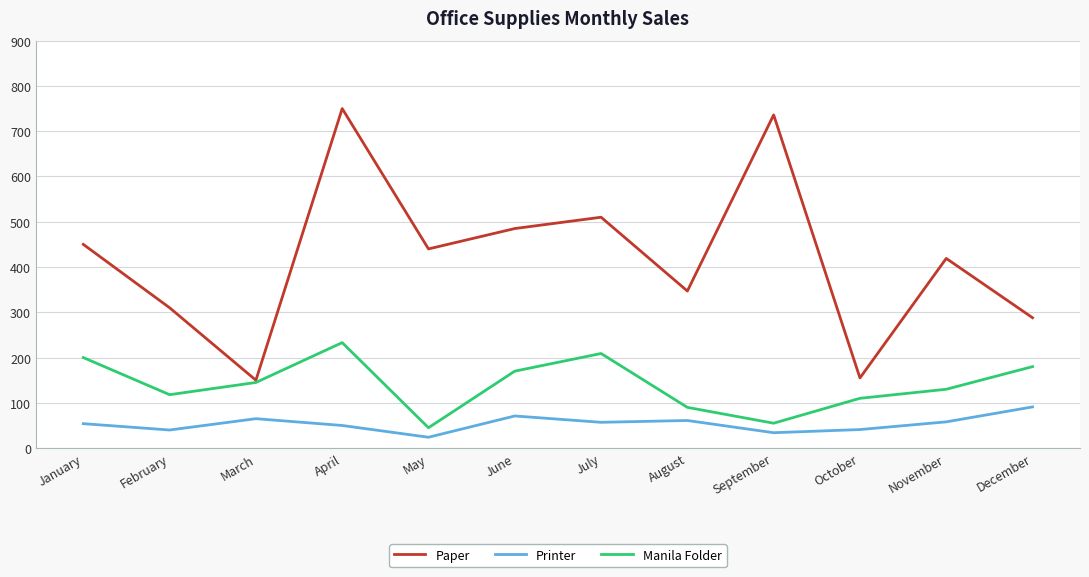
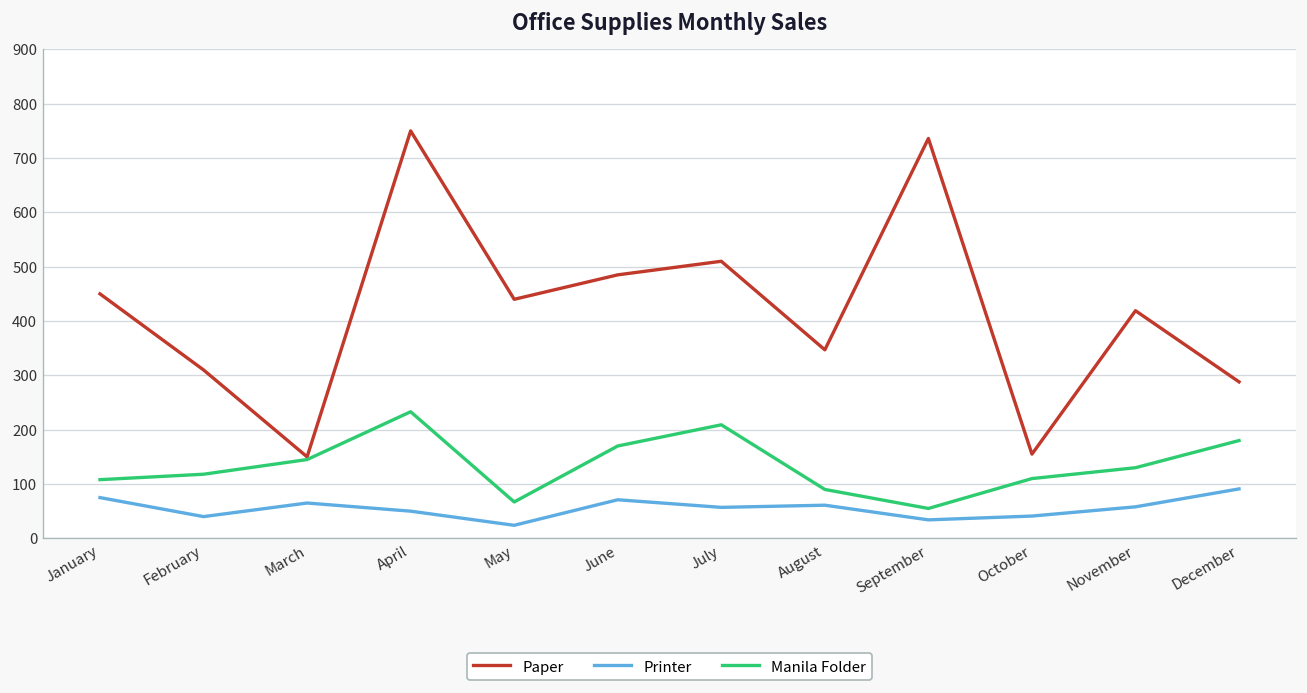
  {
    "Paper": {
      "January": 450,
      "February": 310,
      "April": 750,
      "May": 440,
      "June": 490,
      "July": 510,
      "August": 350,
      "September": 740,
      "October": 160,
      "November": 420,
      "December": 290
    },
    "Printer": {
-     "January": 50,
+     "January": 80,
      "February": 40,
      "March": 70,
      "April": 50,
      "May": 20,
      "June": 70,
      "July": 60,
      "August": 60,
      "September": 30,
      "October": 40,
      "November": 60,
      "December": 90
    },
    "Manila Folder": {
-     "January": 200,
+     "January": 110,
      "February": 120,
      "April": 230,
-     "May": 50,
+     "May": 70,
      "June": 170,
      "July": 210,
      "August": 90,
      "September": 60,
      "October": 110,
      "November": 130,
      "December": 180
    }
  }
